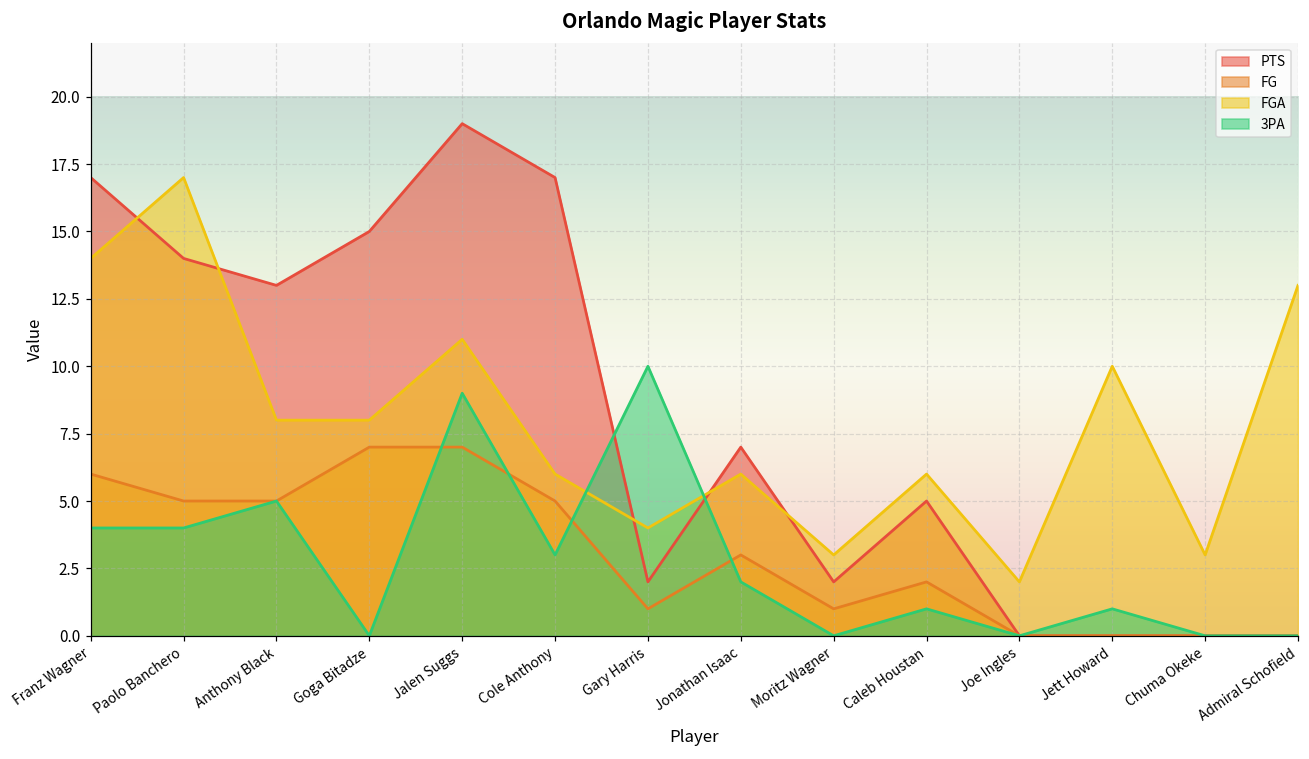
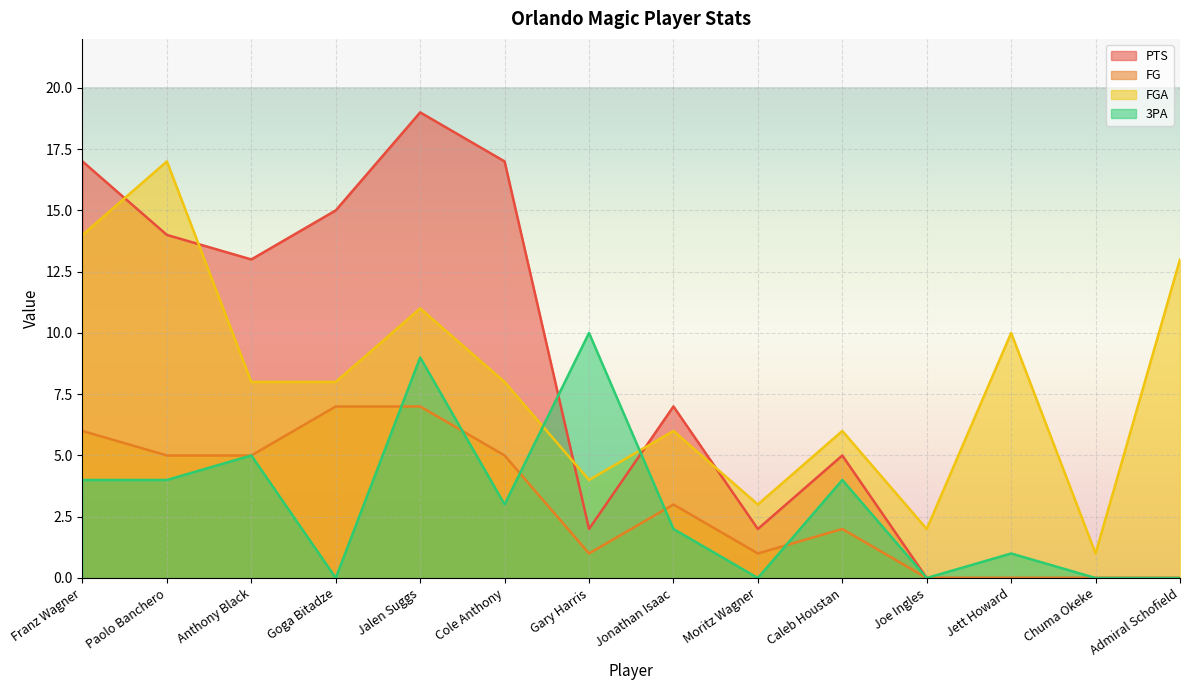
  {
    "FGA": {
      "Franz Wagner": 14,
      "Paolo Banchero": 17,
      "Anthony Black": 8,
      "Goga Bitadze": 8,
      "Jalen Suggs": 11,
-     "Cole Anthony": 6,
+     "Cole Anthony": 8,
      "Gary Harris": 4,
      "Jonathan Isaac": 6,
      "Moritz Wagner": 3,
      "Caleb Houstan": 6,
      "Joe Ingles": 2,
      "Jett Howard": 10,
-     "Chuma Okeke": 3,
+     "Chuma Okeke": 1,
      "Admiral Schofield": 13
    },
    "3PA": {
      "Franz Wagner": 4,
      "Paolo Banchero": 4,
      "Goga Bitadze": 0,
      "Jalen Suggs": 9,
      "Cole Anthony": 3,
      "Gary Harris": 10,
      "Jonathan Isaac": 2,
      "Moritz Wagner": 0,
-     "Caleb Houstan": 1,
+     "Caleb Houstan": 4,
      "Jett Howard": 1
    }
  }
